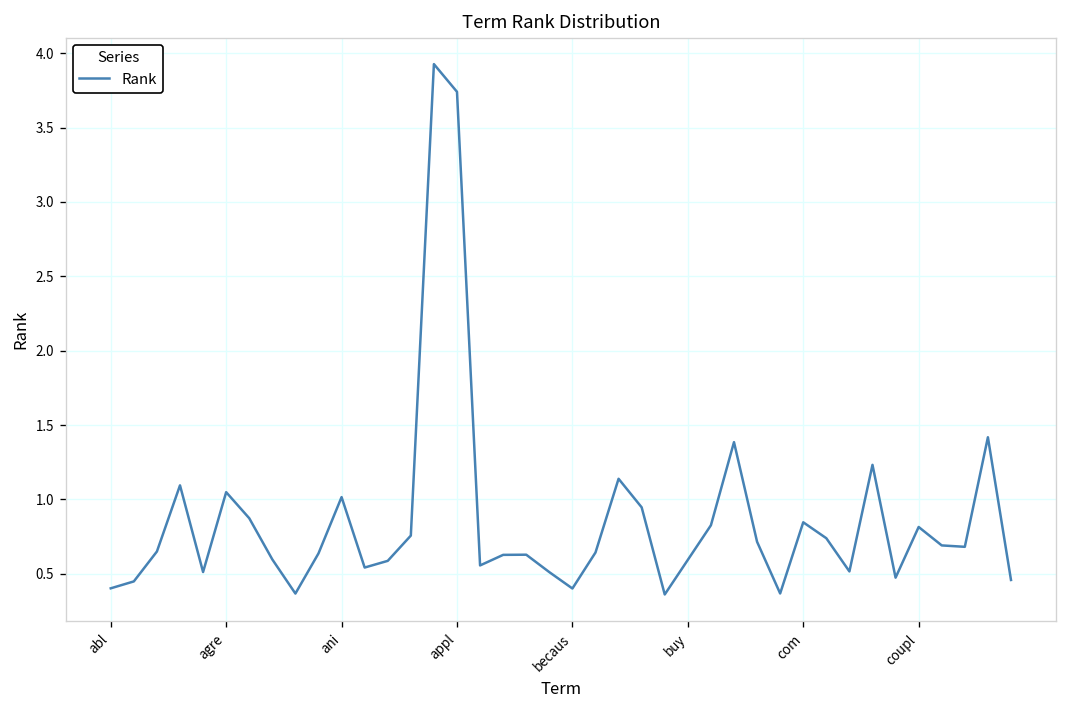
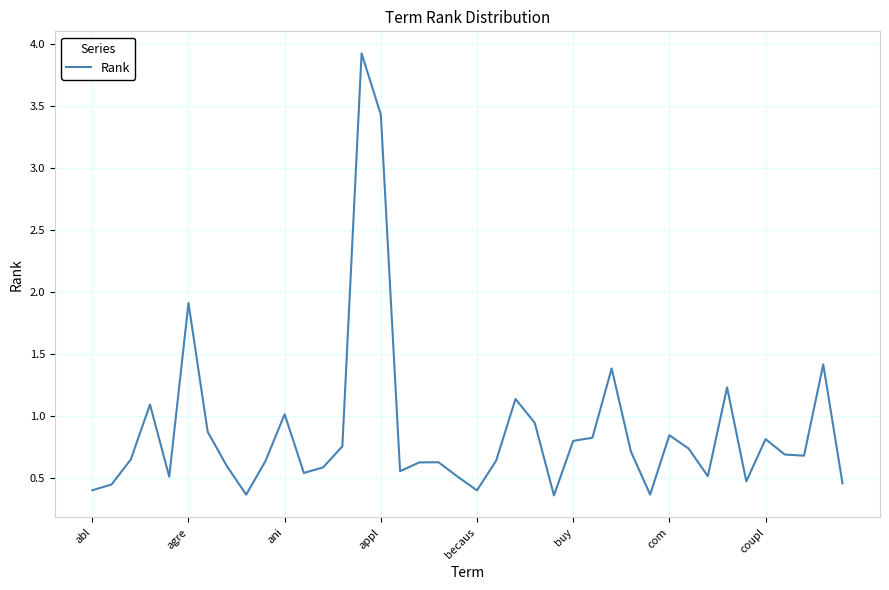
  {
    "abl": 0.40,
-   "agre": 1.05,
+   "agre": 1.91,
    "ani": 1.02,
-   "appl": 3.74,
+   "appl": 3.43,
    "becaus": 0.40,
-   "buy": 0.59,
+   "buy": 0.80,
    "com": 0.85,
    "coupl": 0.81
  }
